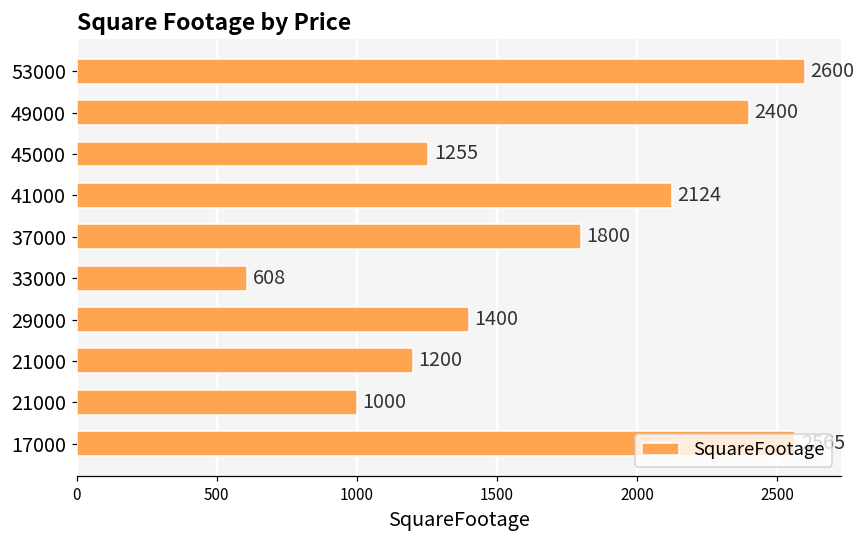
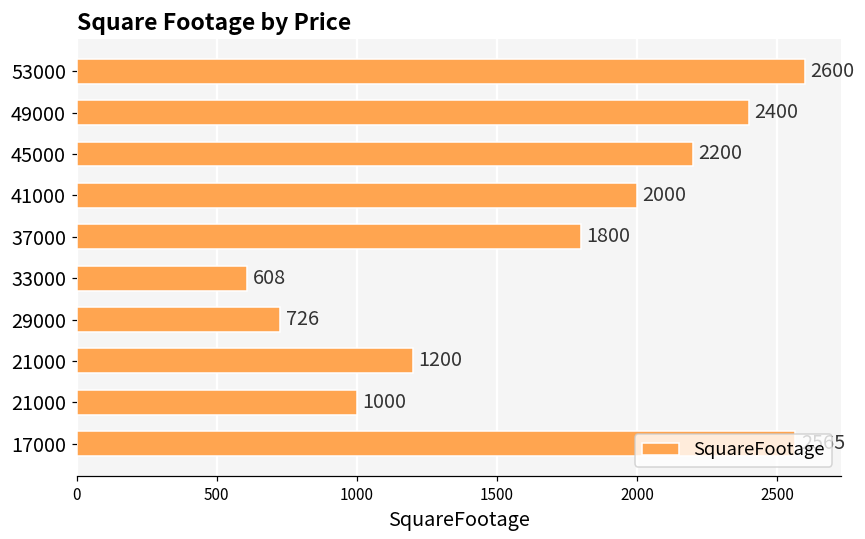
  {
    "53000": 2600,
    "49000": 2400,
-   "45000": 1255,
-   "41000": 2124,
+   "45000": 2200,
+   "41000": 2000,
    "37000": 1800,
    "33000": 608,
-   "29000": 1400
+   "29000": 726
  }
